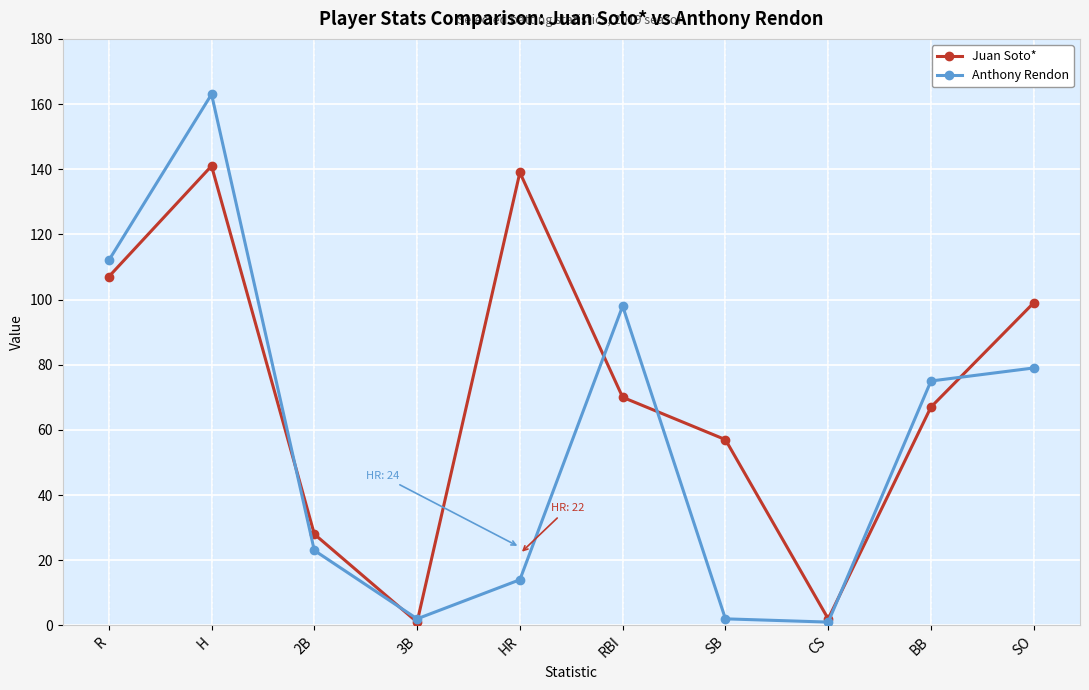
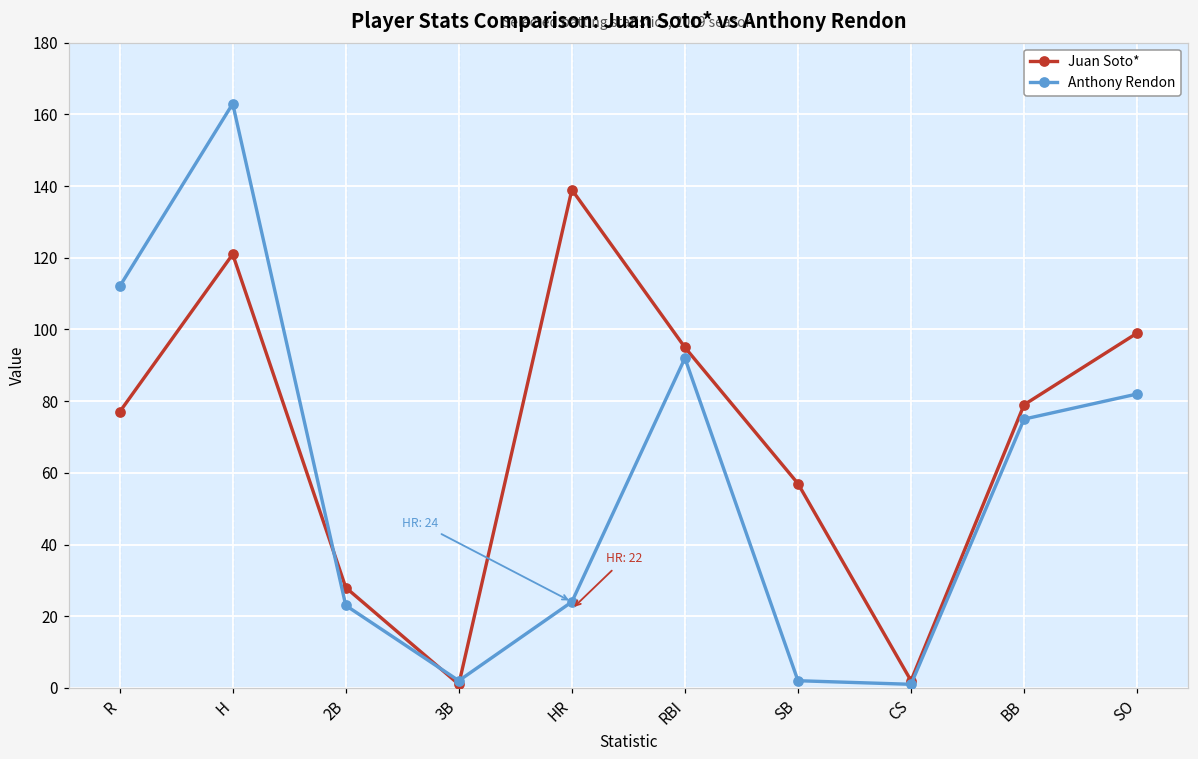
  {
    "Juan Soto*": {
-     "R": 107,
-     "H": 141,
+     "R": 77,
+     "H": 121,
      "2B": 28,
      "3B": 1,
      "HR": 139,
-     "RBI": 70,
+     "RBI": 95,
      "SB": 57,
      "CS": 2,
-     "BB": 67,
+     "BB": 79,
      "SO": 99
    },
    "Anthony Rendon": {
      "R": 112,
      "H": 163,
      "2B": 23,
      "3B": 2,
-     "HR": 14,
-     "RBI": 98,
+     "HR": 24,
+     "RBI": 92,
      "SB": 2,
      "CS": 1,
      "BB": 75,
-     "SO": 79
+     "SO": 82
    }
  }
